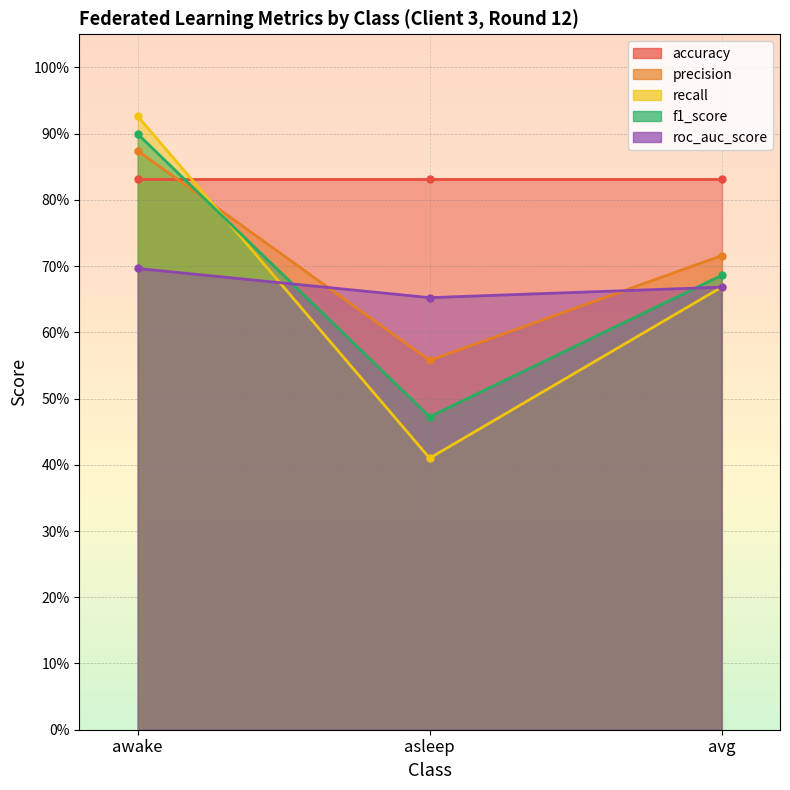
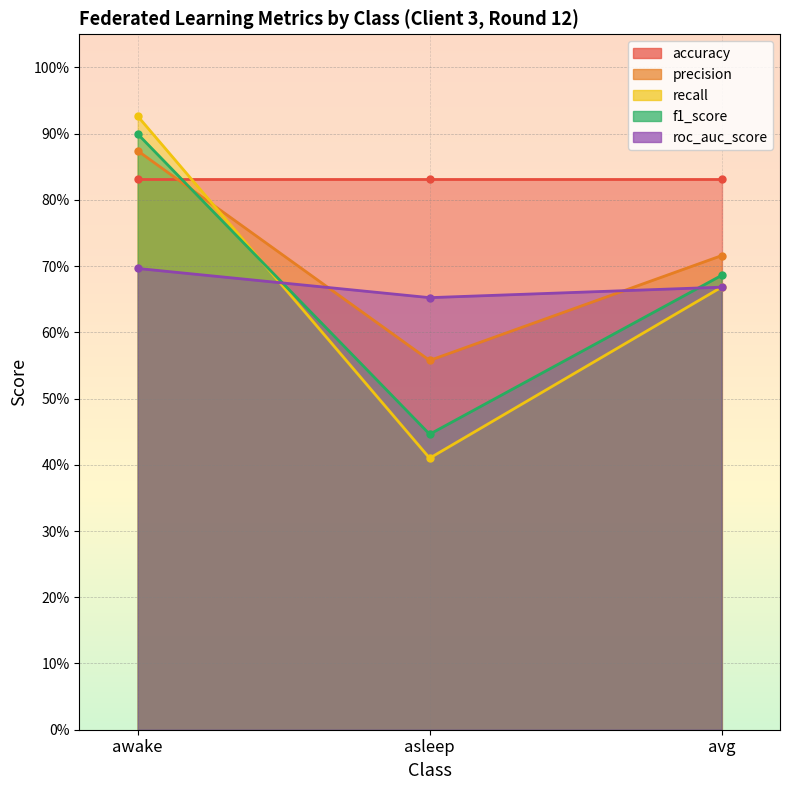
  {
    "f1_score": {
      "awake": "90%",
-     "asleep": "47%",
+     "asleep": "45%",
      "avg": "69%"
    },
    "roc_auc_score": {
      "awake": "70%",
      "asleep": "65%"
    }
  }
